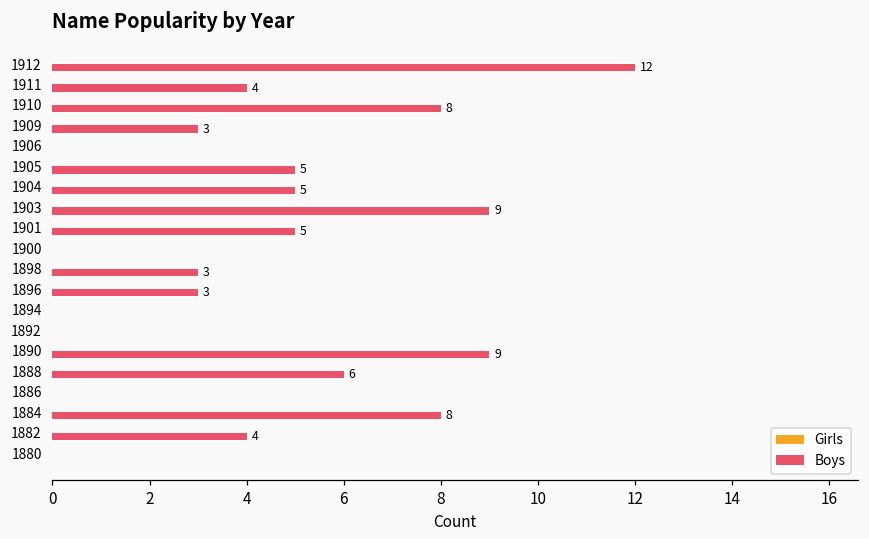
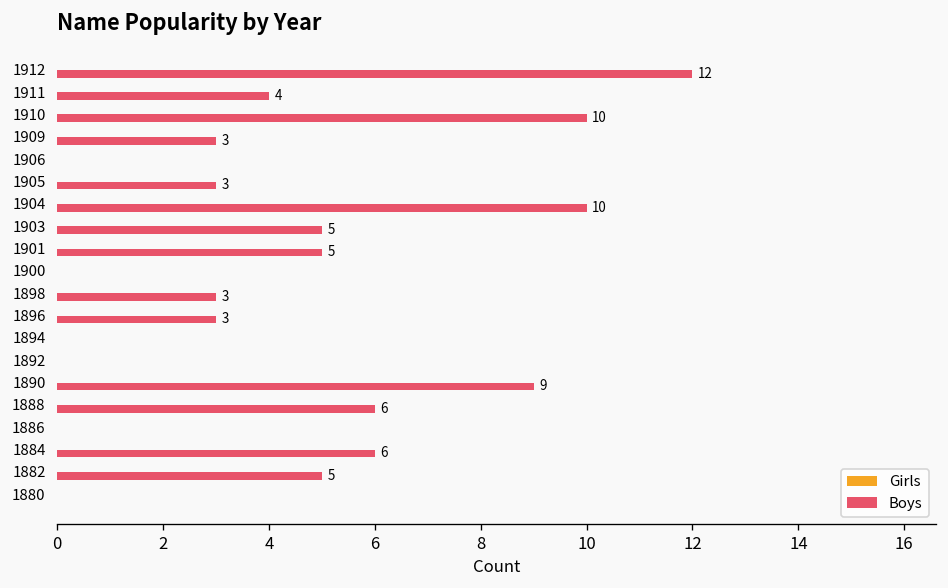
  {
    "Girls": {
      "1912": 0.0,
      "1911": 0.0,
      "1910": 0.0,
      "1909": 0.0,
      "1906": 0.0,
      "1905": 0.0,
      "1904": 0.0,
      "1903": 0.0,
      "1901": 0.0,
      "1900": 0.0,
      "1898": 0.0,
      "1896": 0.0,
      "1894": 0.0,
      "1892": 0.0,
      "1890": 0.0,
      "1888": 0.0,
      "1886": 0.0,
      "1884": 0.0,
      "1882": 0.0,
      "1880": 0.0
    },
    "Boys": {
      "1912": 12,
      "1911": 4,
-     "1910": 8,
+     "1910": 10,
      "1909": 3,
-     "1905": 5,
-     "1904": 5,
-     "1903": 9,
+     "1905": 3,
+     "1904": 10,
+     "1903": 5,
      "1901": 5,
      "1898": 3,
      "1896": 3,
      "1890": 9,
      "1888": 6,
-     "1884": 8,
-     "1882": 4
+     "1884": 6,
+     "1882": 5
    }
  }
